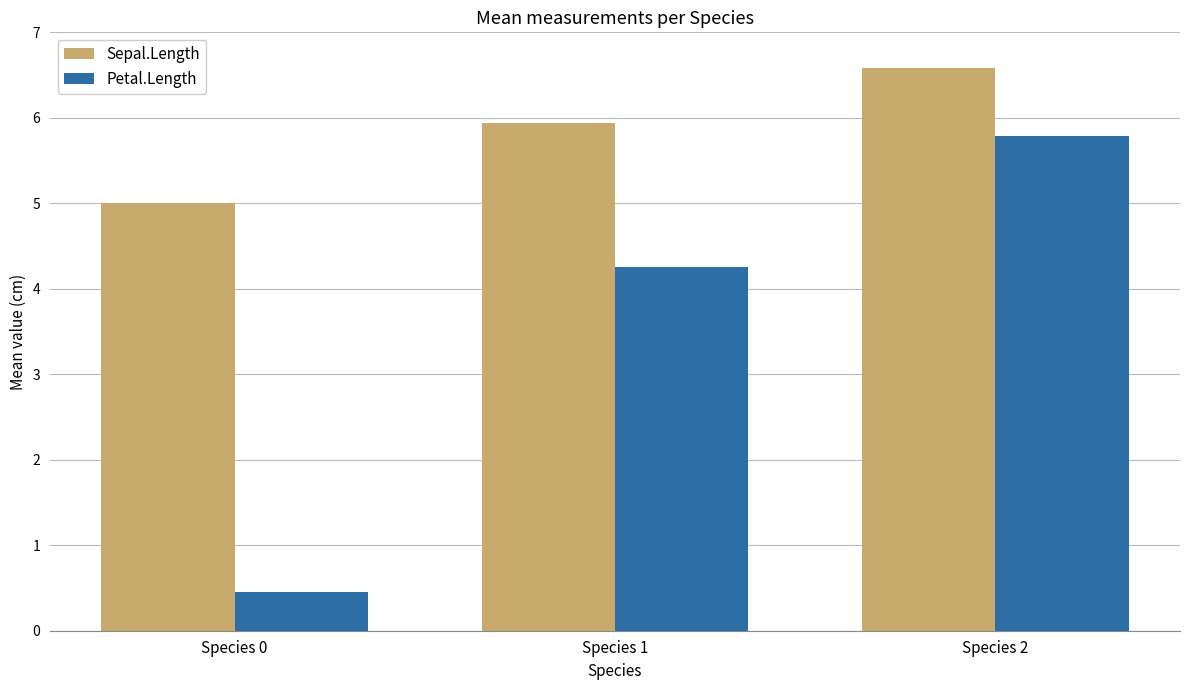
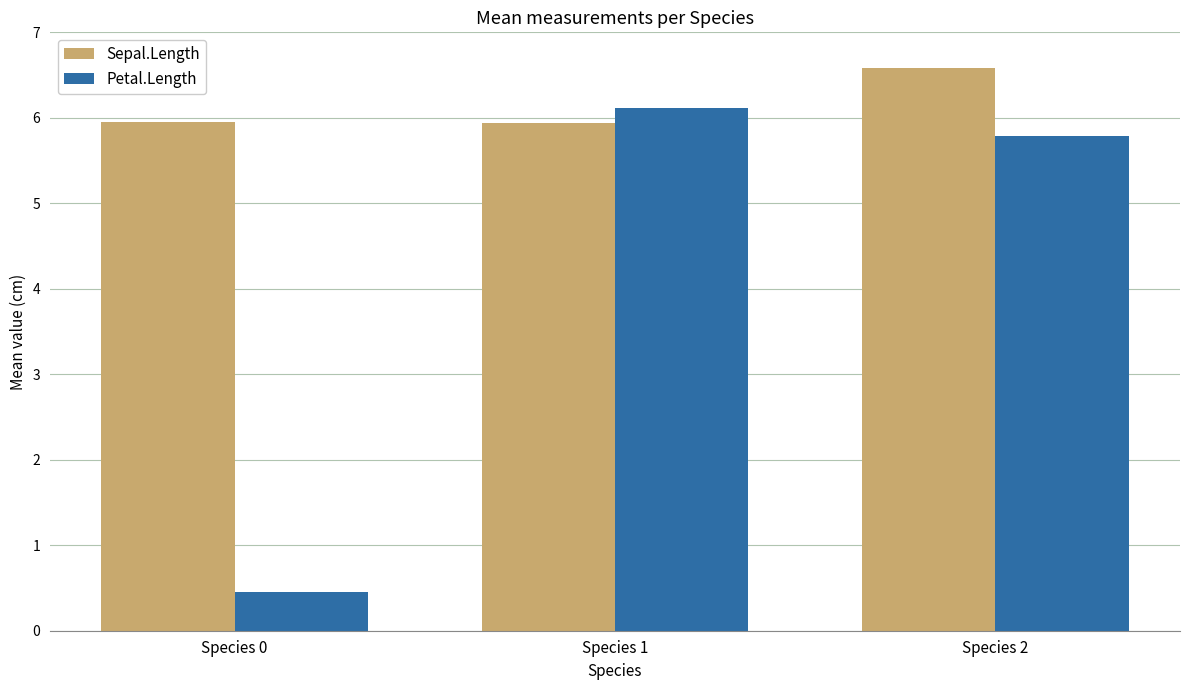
  {
    "Sepal.Length": {
-     "Species 0": 5.0,
+     "Species 0": 6.0,
      "Species 1": 5.9,
      "Species 2": 6.6
    },
    "Petal.Length": {
      "Species 0": 0.5,
-     "Species 1": 4.3,
+     "Species 1": 6.1,
      "Species 2": 5.8
    }
  }
